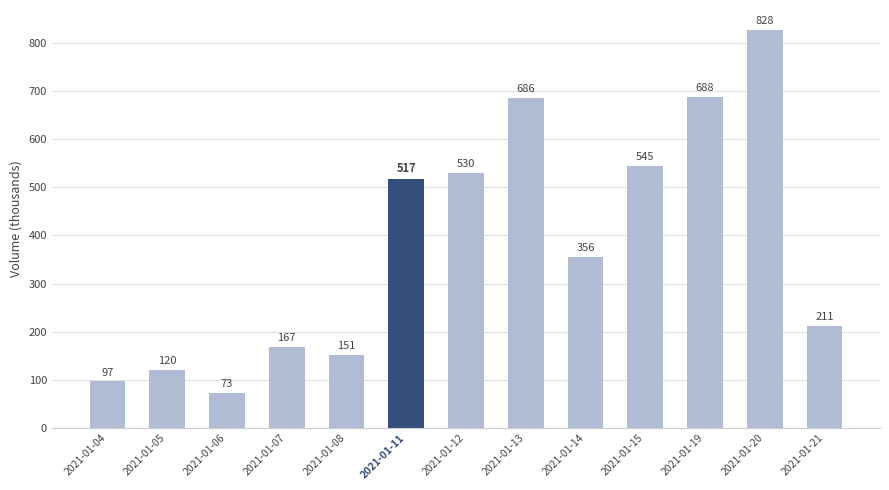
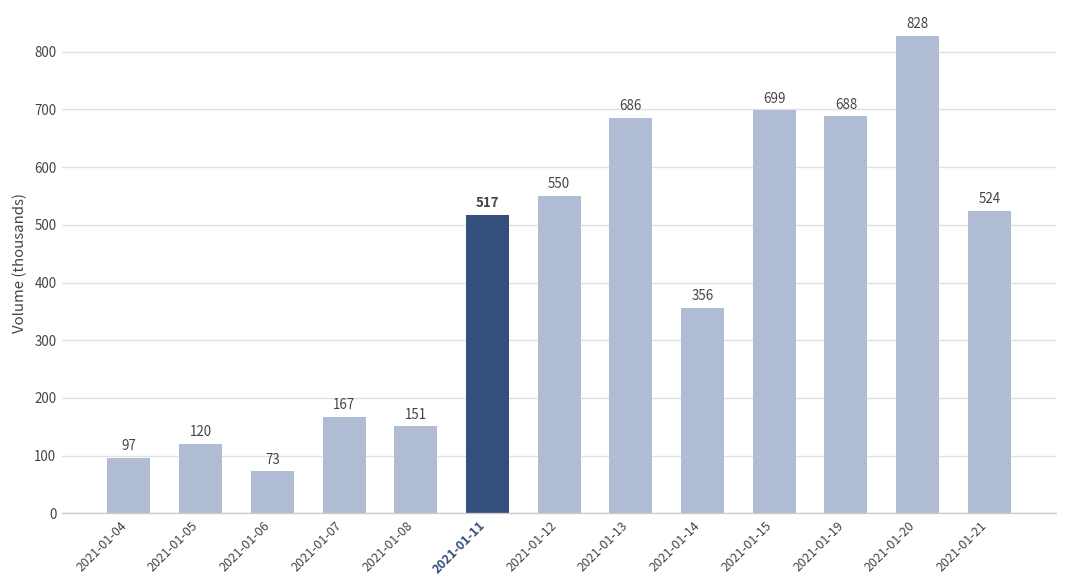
  {
-   "2021-01-12": 530,
-   "2021-01-15": 545,
-   "2021-01-21": 211
+   "2021-01-12": 550,
+   "2021-01-15": 699,
+   "2021-01-21": 524
  }
